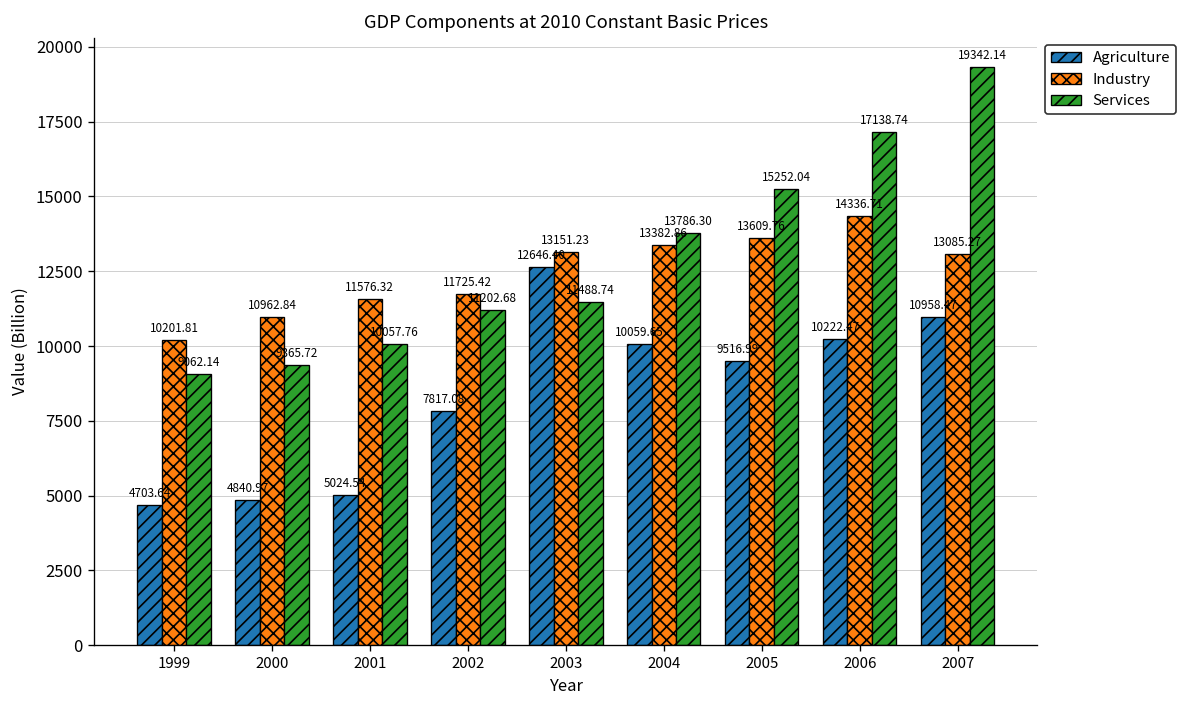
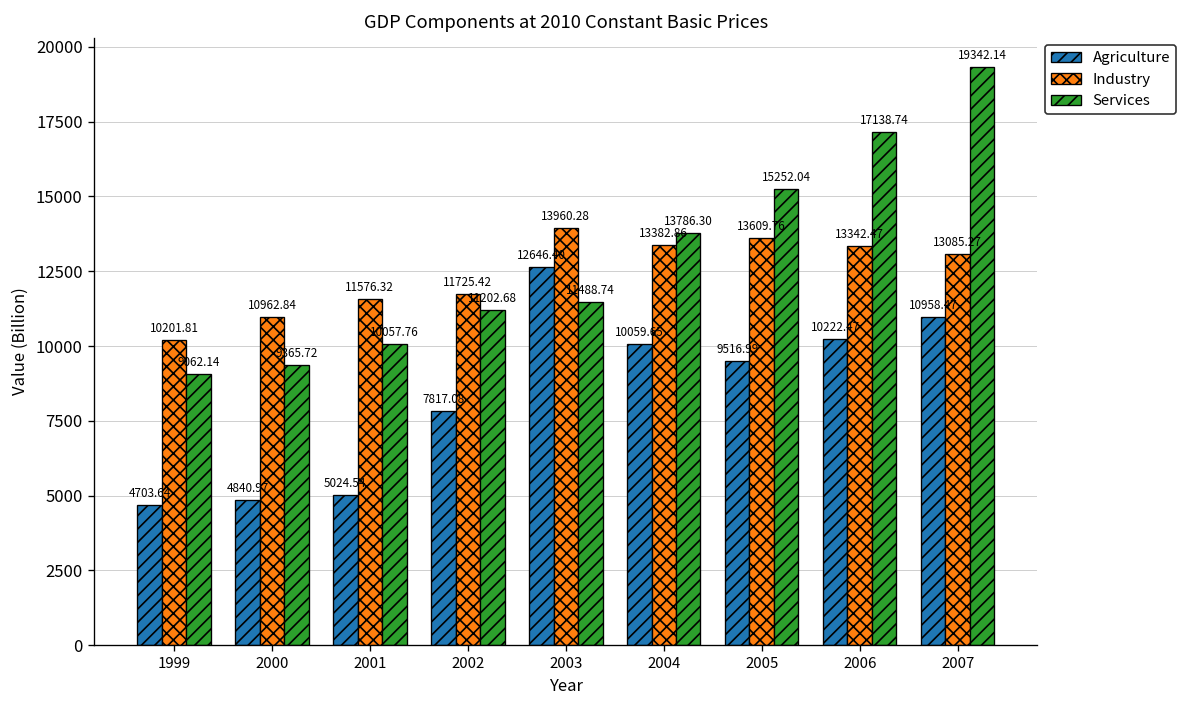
  {
    "Agriculture": {
      "1999": 4703.64,
      "2000": 4840.97,
      "2001": 5024.54,
      "2002": 7817.08,
      "2003": 12646.40,
      "2004": 10059.65,
      "2005": 9516.99,
      "2006": 10222.47,
      "2007": 10958.47
    },
    "Industry": {
      "1999": 10201.81,
      "2000": 10962.84,
      "2001": 11576.32,
      "2002": 11725.42,
-     "2003": 13151.23,
+     "2003": 13960.28,
      "2004": 13382.86,
      "2005": 13609.76,
-     "2006": 14336.71,
+     "2006": 13342.47,
      "2007": 13085.27
    },
    "Services": {
      "1999": 9062.14,
      "2000": 9365.72,
      "2001": 10057.76,
      "2002": 11202.68,
      "2003": 11488.74,
      "2004": 13786.30,
      "2005": 15252.04,
      "2006": 17138.74,
      "2007": 19342.14
    }
  }
